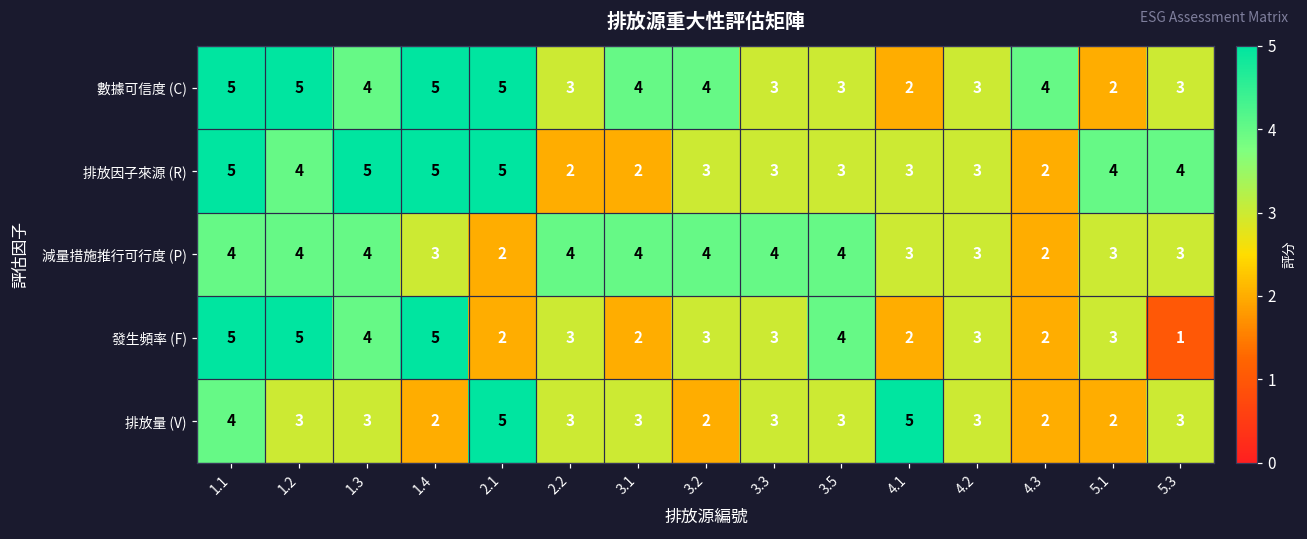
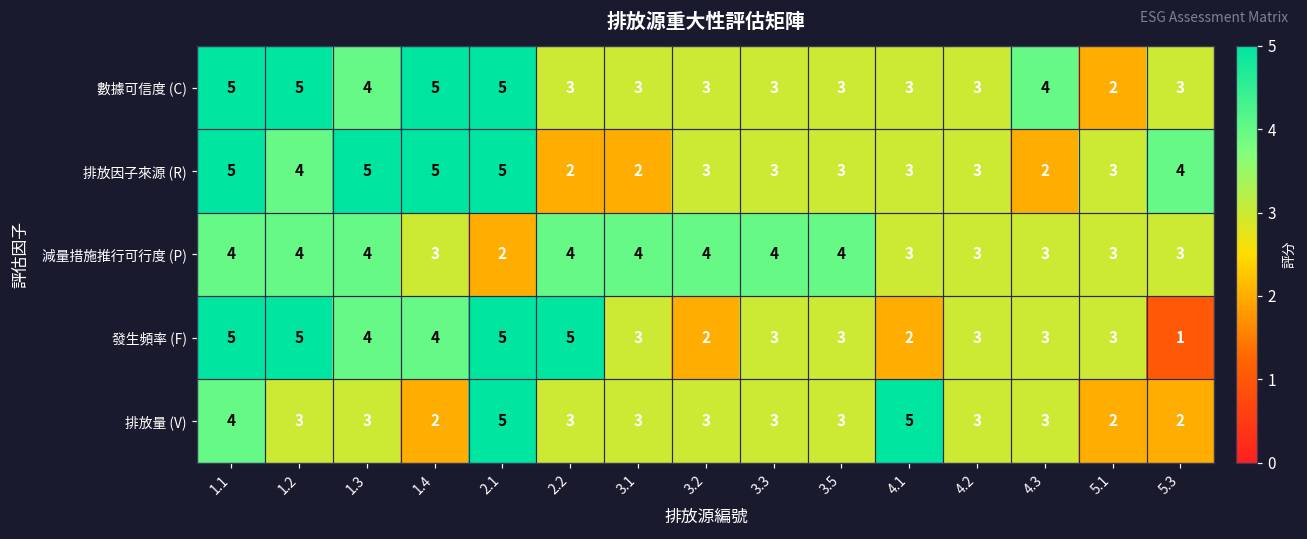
  {
    "數據可信度 (C)": {
      "1.1": 5,
      "1.2": 5,
      "1.3": 4,
      "1.4": 5,
      "2.1": 5,
      "2.2": 3,
-     "3.1": 4,
-     "3.2": 4,
+     "3.1": 3,
+     "3.2": 3,
      "3.3": 3,
      "3.5": 3,
-     "4.1": 2,
+     "4.1": 3,
      "4.2": 3,
      "4.3": 4,
      "5.1": 2,
      "5.3": 3
    },
    "排放因子來源 (R)": {
      "1.1": 5,
      "1.2": 4,
      "1.3": 5,
      "1.4": 5,
      "2.1": 5,
      "2.2": 2,
      "3.1": 2,
      "3.2": 3,
      "3.3": 3,
      "3.5": 3,
      "4.1": 3,
      "4.2": 3,
      "4.3": 2,
-     "5.1": 4,
+     "5.1": 3,
      "5.3": 4
    },
    "減量措施推行可行度 (P)": {
      "1.1": 4,
      "1.2": 4,
      "1.3": 4,
      "1.4": 3,
      "2.1": 2,
      "2.2": 4,
      "3.1": 4,
      "3.2": 4,
      "3.3": 4,
      "3.5": 4,
      "4.1": 3,
      "4.2": 3,
-     "4.3": 2,
+     "4.3": 3,
      "5.1": 3,
      "5.3": 3
    },
    "發生頻率 (F)": {
      "1.1": 5,
      "1.2": 5,
      "1.3": 4,
-     "1.4": 5,
-     "2.1": 2,
-     "2.2": 3,
-     "3.1": 2,
-     "3.2": 3,
+     "1.4": 4,
+     "2.1": 5,
+     "2.2": 5,
+     "3.1": 3,
+     "3.2": 2,
      "3.3": 3,
-     "3.5": 4,
+     "3.5": 3,
      "4.1": 2,
      "4.2": 3,
-     "4.3": 2,
+     "4.3": 3,
      "5.1": 3,
      "5.3": 1
    },
    "排放量 (V)": {
      "1.1": 4,
      "1.2": 3,
      "1.3": 3,
      "1.4": 2,
      "2.1": 5,
      "2.2": 3,
      "3.1": 3,
-     "3.2": 2,
+     "3.2": 3,
      "3.3": 3,
      "3.5": 3,
      "4.1": 5,
      "4.2": 3,
-     "4.3": 2,
+     "4.3": 3,
      "5.1": 2,
-     "5.3": 3
+     "5.3": 2
    }
  }
